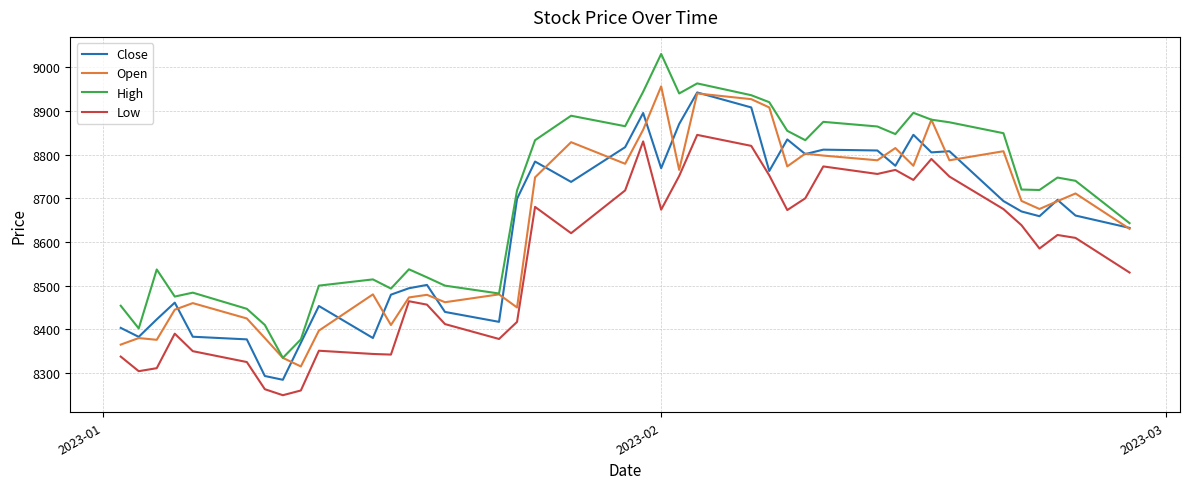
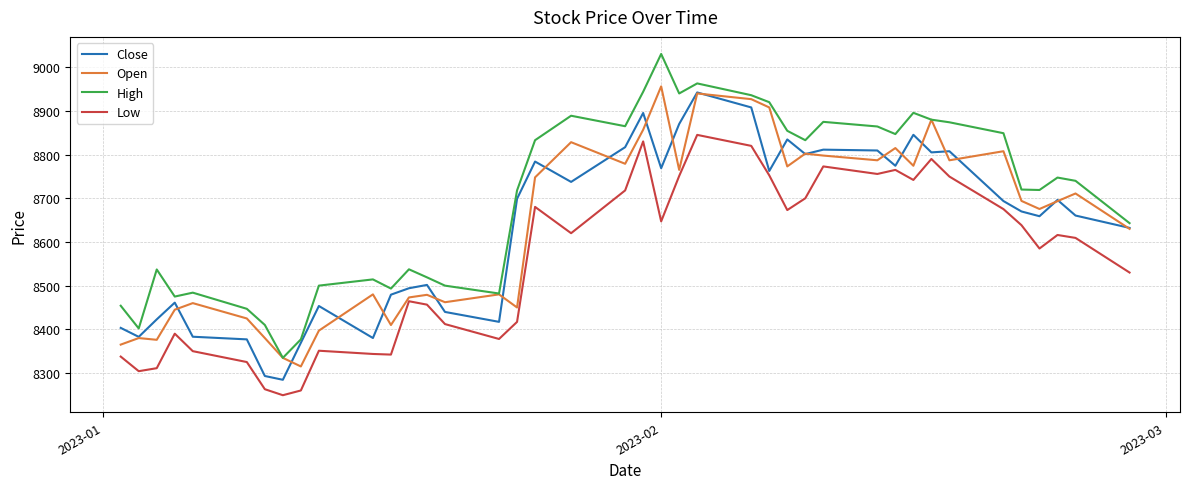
  {
    "Close": {
      "2023-02": 8770
    },
    "Open": {
      "2023-02": 8960
    },
    "High": {
      "2023-02": 9030
    },
    "Low": {
-     "2023-02": 8670
+     "2023-02": 8650
    }
  }
